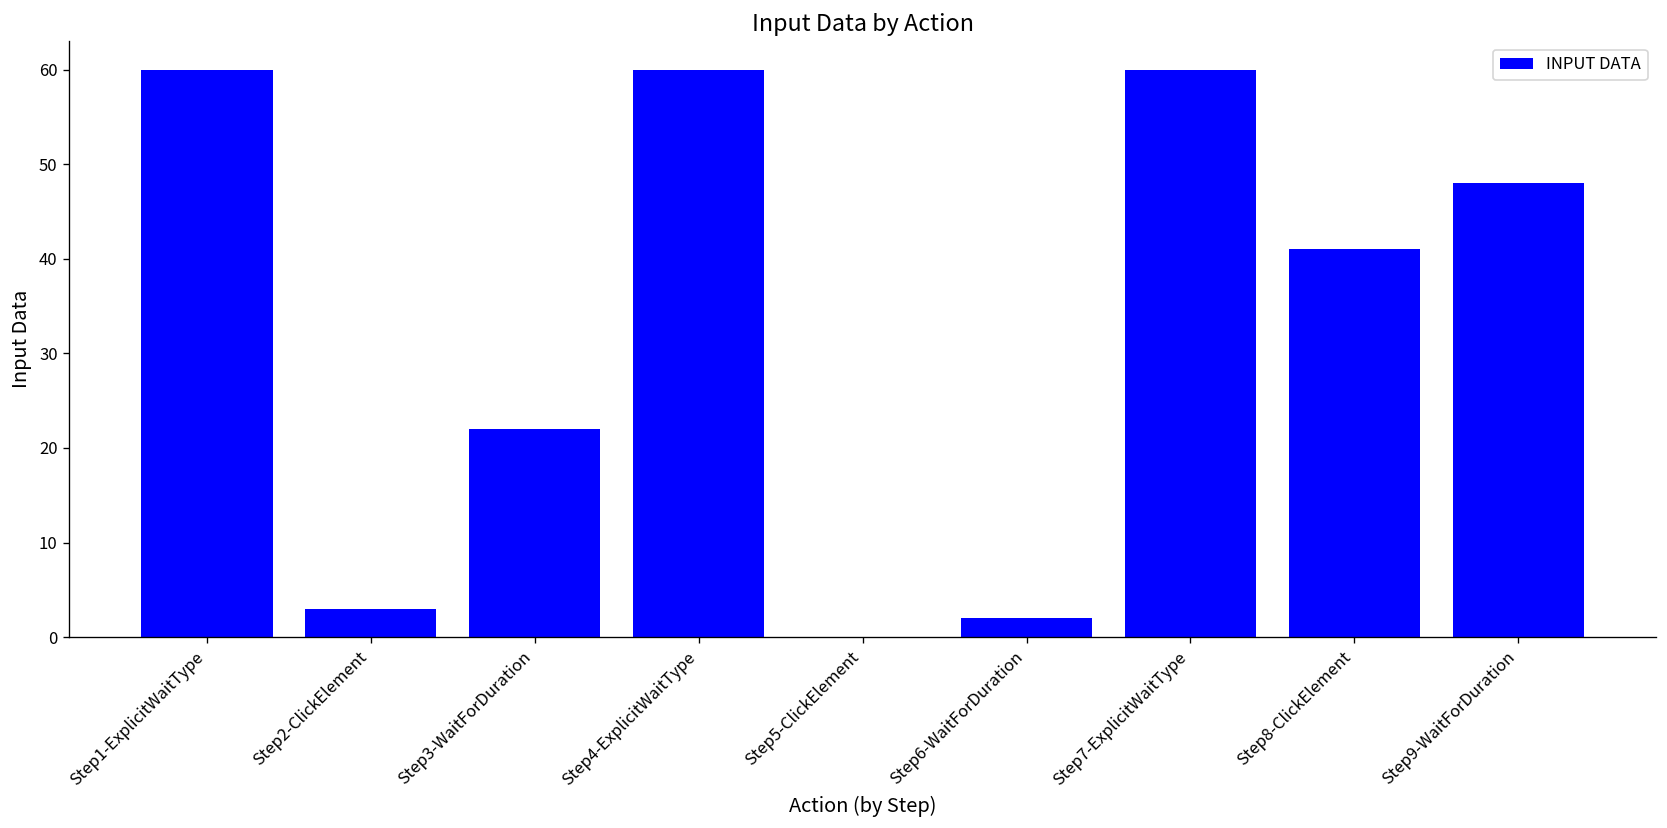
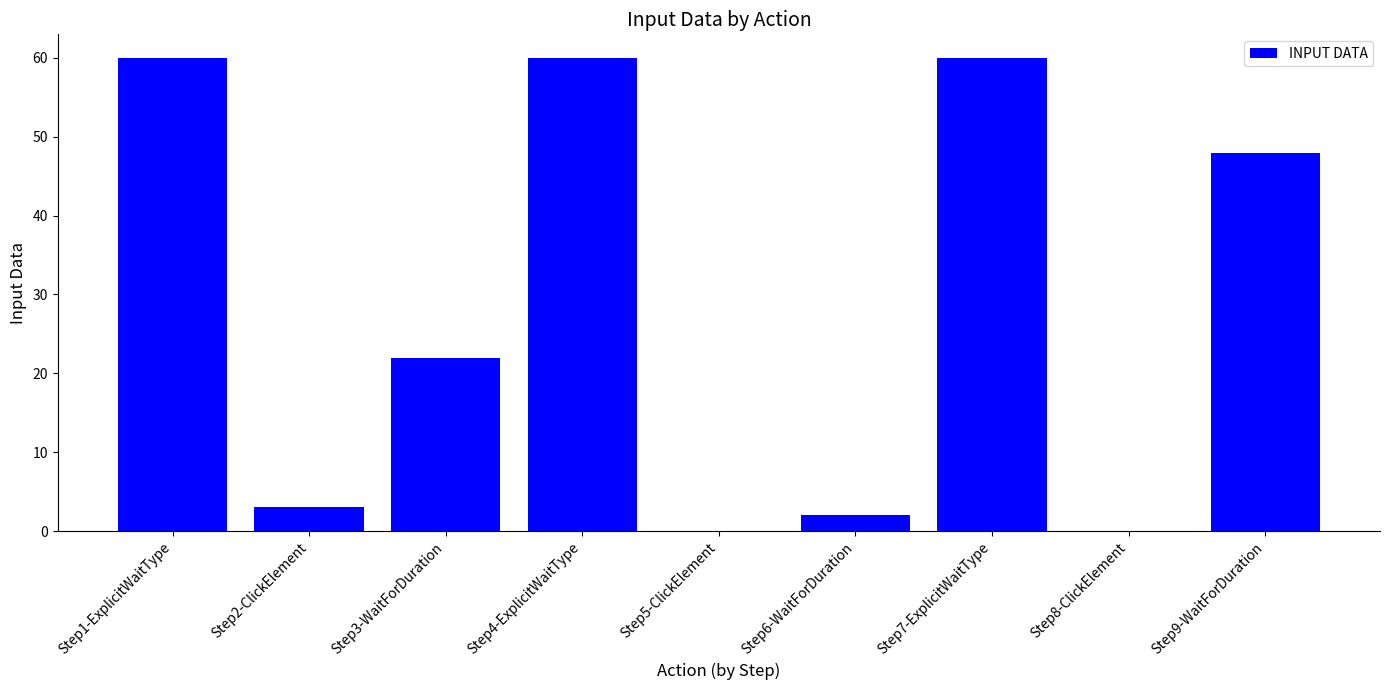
  {
    "Step1-ExplicitWaitType": 60,
    "Step2-ClickElement": 3,
    "Step3-WaitForDuration": 22,
    "Step4-ExplicitWaitType": 60,
    "Step5-ClickElement": 0,
    "Step6-WaitForDuration": 2,
    "Step7-ExplicitWaitType": 60,
-   "Step8-ClickElement": 41,
+   "Step8-ClickElement": 0,
    "Step9-WaitForDuration": 48
  }
